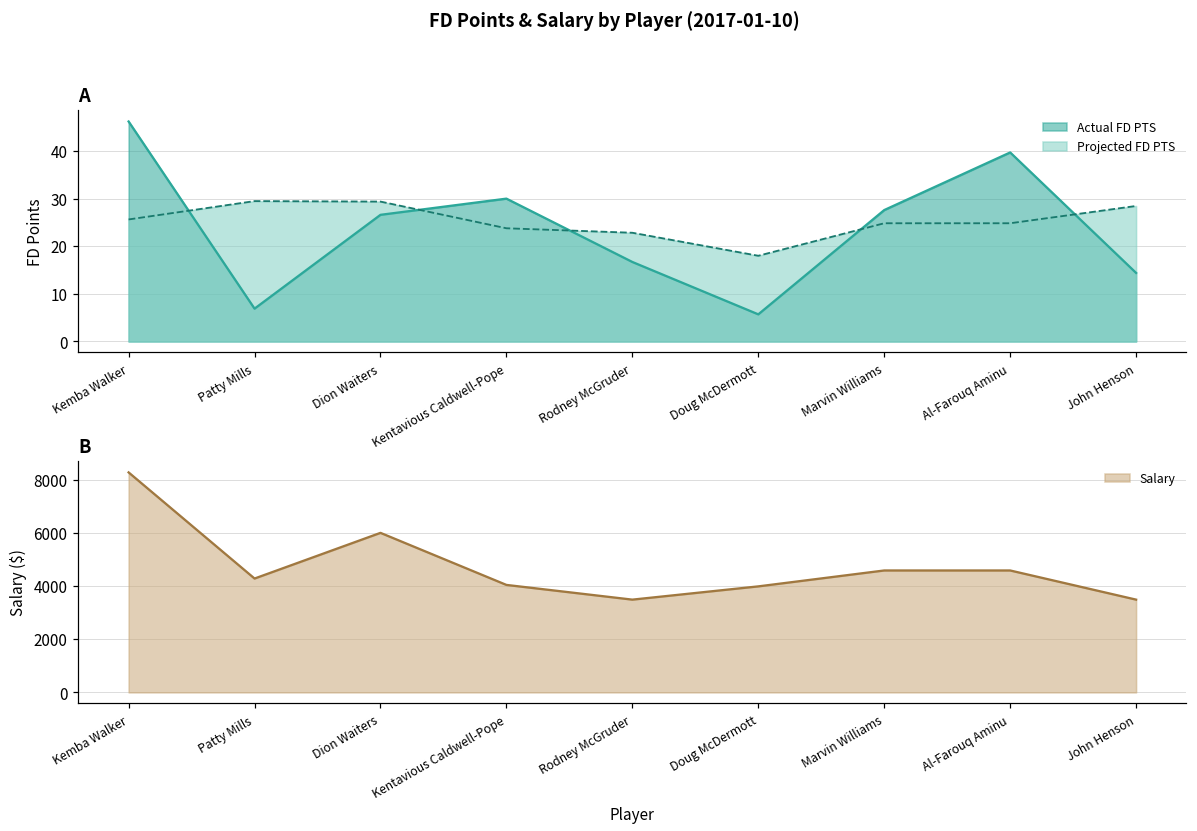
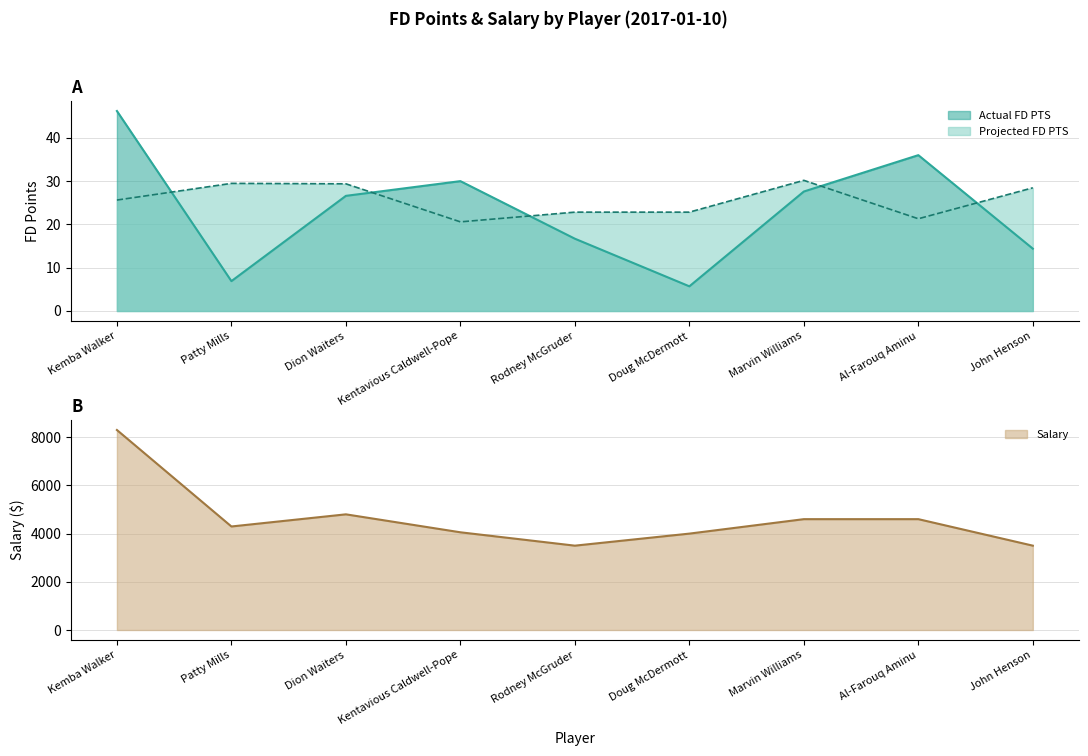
  {
    "A": {
      "Actual FD PTS": {
        "Kemba Walker": 46,
        "Patty Mills": 7,
        "Dion Waiters": 27,
        "Kentavious Caldwell-Pope": 30,
        "Rodney McGruder": 17,
        "Doug McDermott": 6,
        "Marvin Williams": 28,
-       "Al-Farouq Aminu": 40,
+       "Al-Farouq Aminu": 36,
        "John Henson": 14
      },
      "Projected FD PTS": {
        "Kemba Walker": 26,
        "Patty Mills": 29,
        "Dion Waiters": 29,
-       "Kentavious Caldwell-Pope": 24,
+       "Kentavious Caldwell-Pope": 21,
        "Rodney McGruder": 23,
-       "Doug McDermott": 18,
-       "Marvin Williams": 25,
-       "Al-Farouq Aminu": 25,
+       "Doug McDermott": 23,
+       "Marvin Williams": 30,
+       "Al-Farouq Aminu": 21,
        "John Henson": 28
      }
    },
    "B": {
      "Kemba Walker": 8300,
      "Patty Mills": 4300,
-     "Dion Waiters": 6000,
+     "Dion Waiters": 4800,
      "Kentavious Caldwell-Pope": 4100,
      "Rodney McGruder": 3500,
      "Doug McDermott": 4000,
      "Marvin Williams": 4600,
      "Al-Farouq Aminu": 4600,
      "John Henson": 3500
    }
  }
